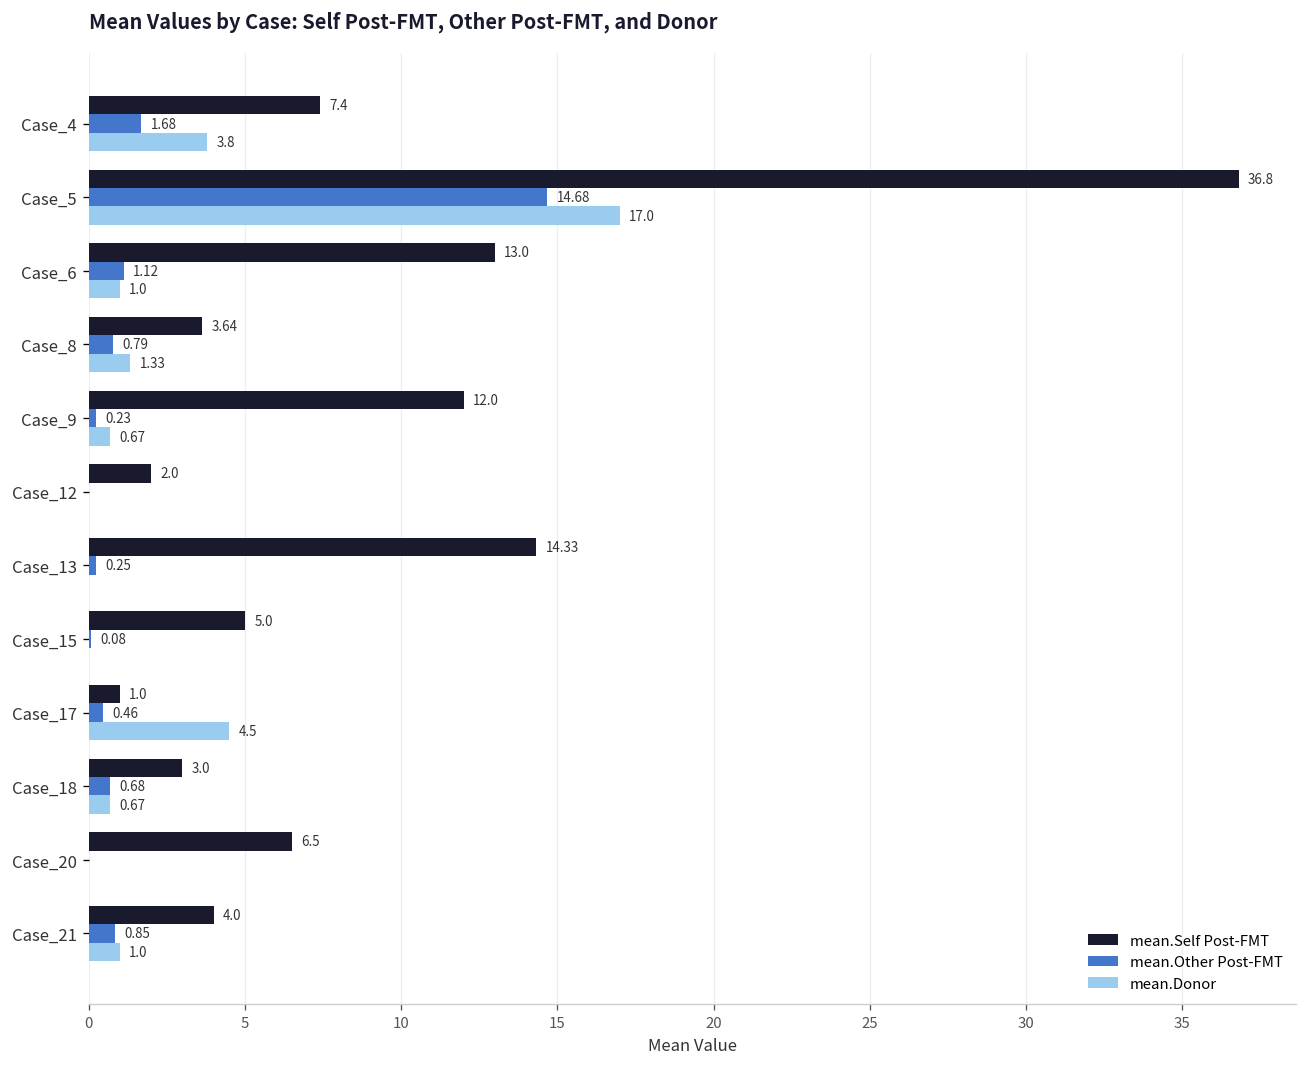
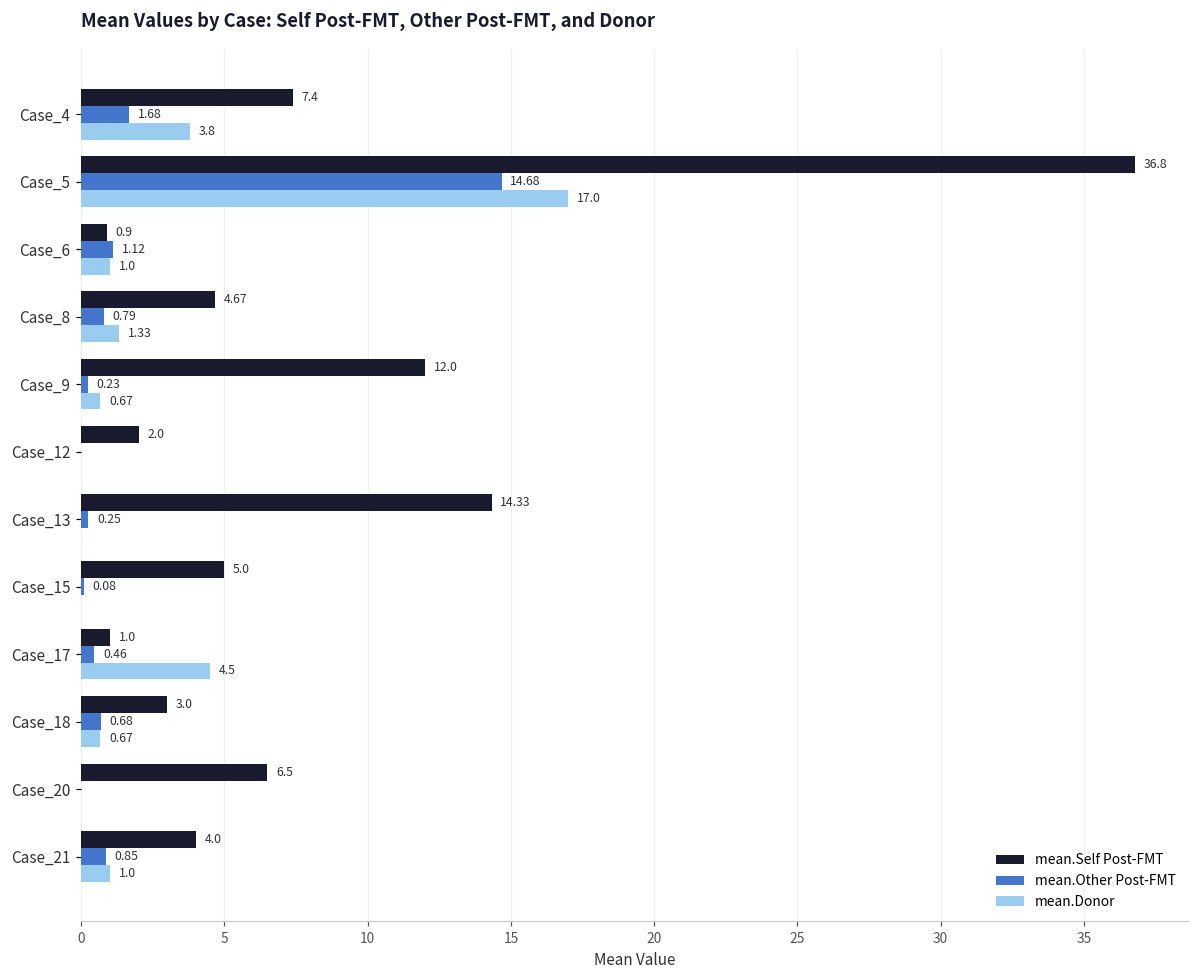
  {
    "mean.Self Post-FMT": {
      "Case_4": 7.4,
      "Case_5": 36.8,
-     "Case_6": 13.0,
-     "Case_8": 3.64,
+     "Case_6": 0.9,
+     "Case_8": 4.67,
      "Case_9": 12.0,
      "Case_12": 2.0,
      "Case_13": 14.33,
      "Case_15": 5.0,
      "Case_17": 1.0,
      "Case_18": 3.0,
      "Case_20": 6.5,
      "Case_21": 4.0
    },
    "mean.Other Post-FMT": {
      "Case_4": 1.68,
      "Case_5": 14.68,
      "Case_6": 1.12,
      "Case_8": 0.79,
      "Case_9": 0.23,
      "Case_13": 0.25,
      "Case_15": 0.08,
      "Case_17": 0.46,
      "Case_18": 0.68,
      "Case_21": 0.85
    },
    "mean.Donor": {
      "Case_4": 3.8,
      "Case_5": 17.0,
      "Case_6": 1.0,
      "Case_8": 1.33,
      "Case_9": 0.67,
      "Case_17": 4.5,
      "Case_18": 0.67,
      "Case_21": 1.0
    }
  }
